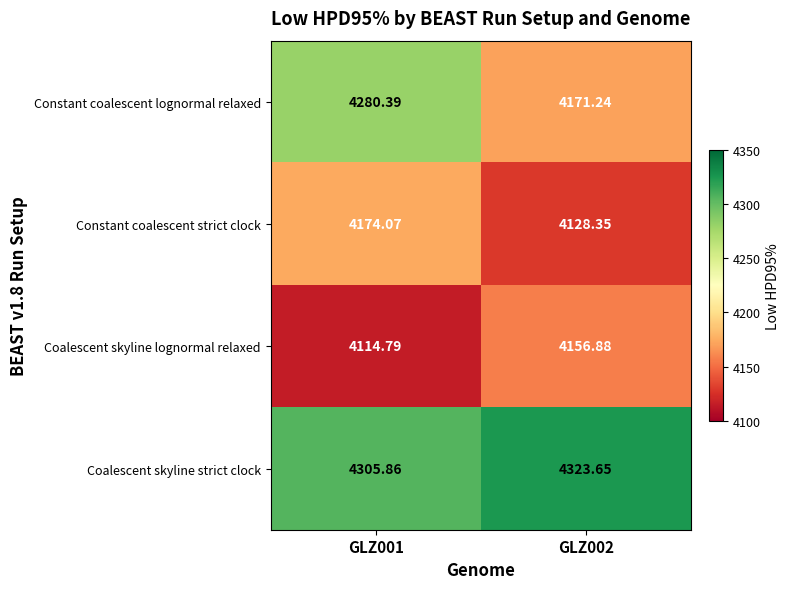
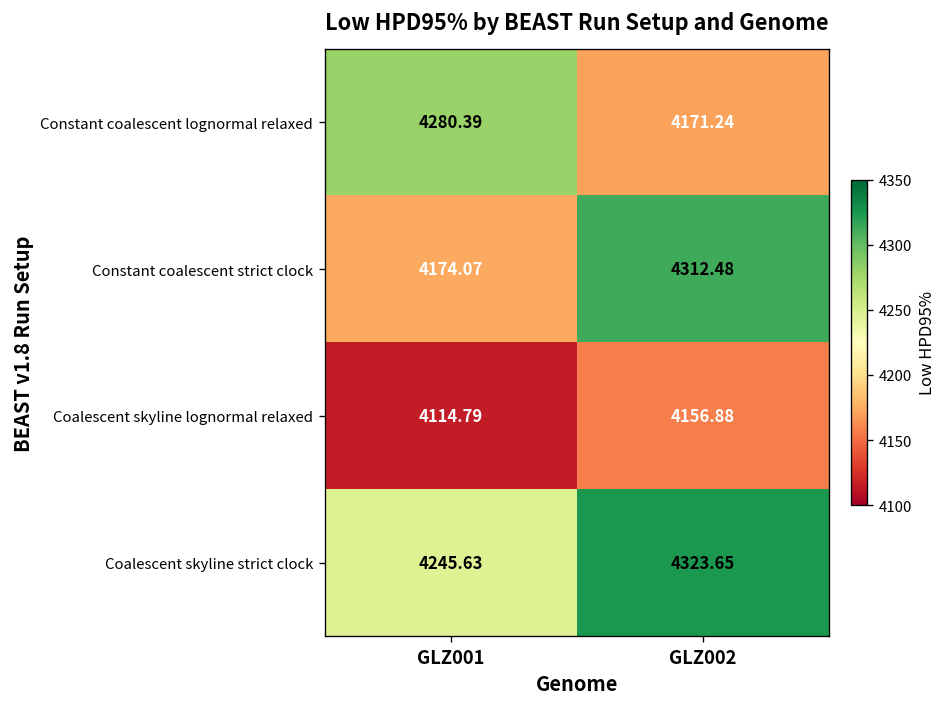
  {
    "Constant coalescent lognormal relaxed": {
      "GLZ001": 4280.39,
      "GLZ002": 4171.24
    },
    "Constant coalescent strict clock": {
      "GLZ001": 4174.07,
-     "GLZ002": 4128.35
+     "GLZ002": 4312.48
    },
    "Coalescent skyline lognormal relaxed": {
      "GLZ001": 4114.79,
      "GLZ002": 4156.88
    },
    "Coalescent skyline strict clock": {
-     "GLZ001": 4305.86,
+     "GLZ001": 4245.63,
      "GLZ002": 4323.65
    }
  }
